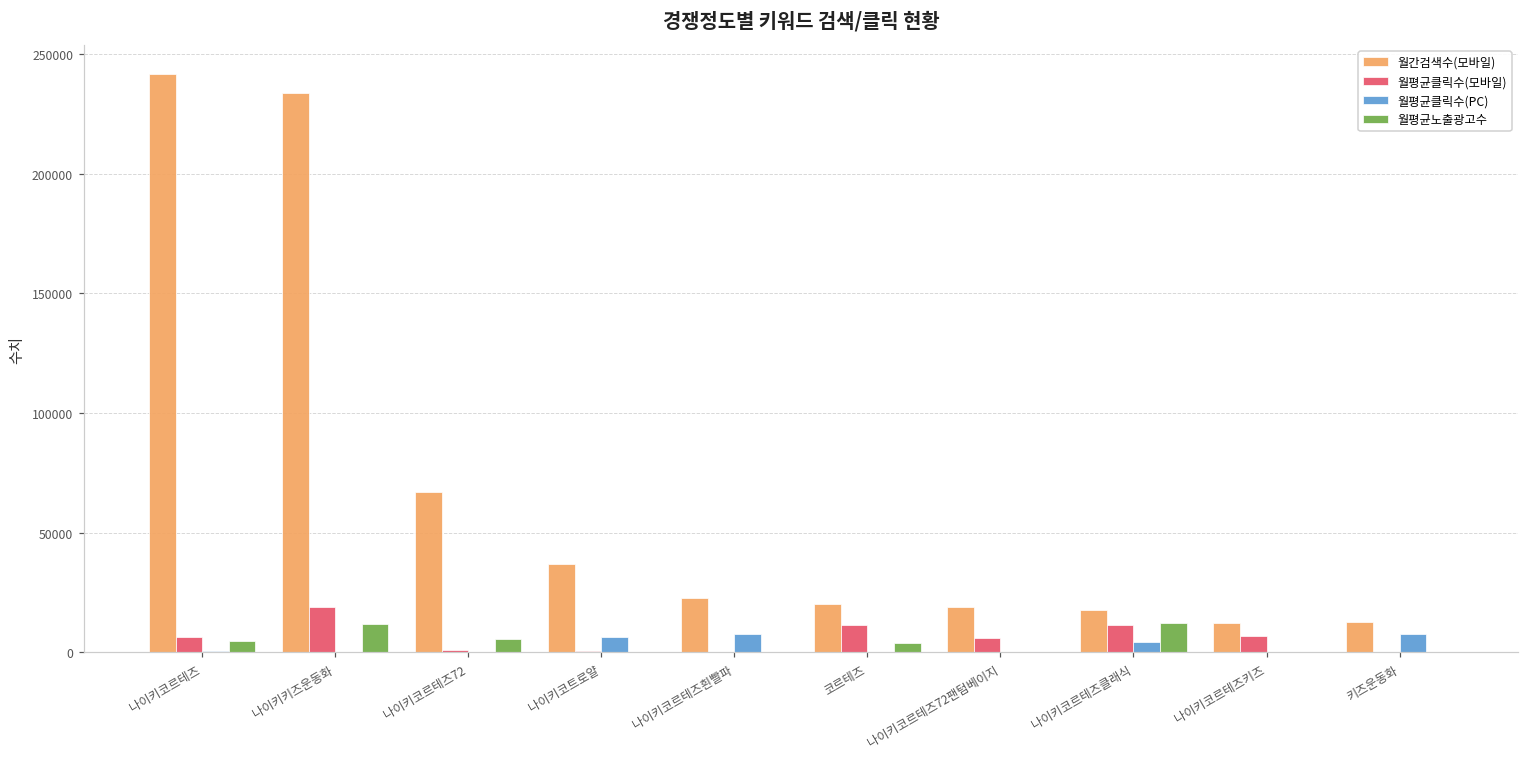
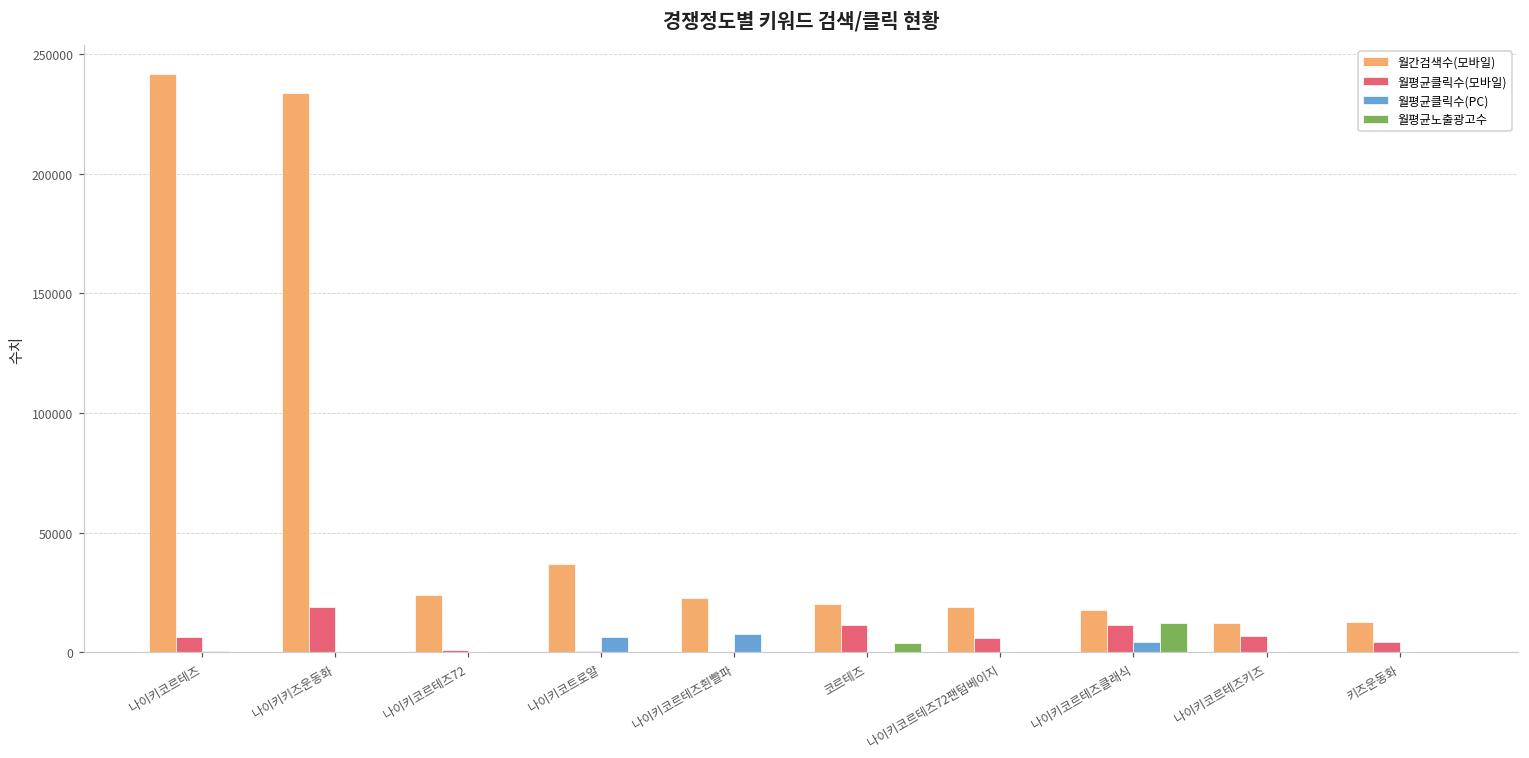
  {
    "월간검색수(모바일)": {
      "나이키코르테즈": 242000,
      "나이키키즈운동화": 234000,
-     "나이키코르테즈72": 67000,
+     "나이키코르테즈72": 24000,
      "나이키코트로얄": 37000,
      "나이키코르테즈흰빨파": 23000,
      "코르테즈": 20000,
      "나이키코르테즈72팬텀베이지": 19000,
      "나이키코르테즈클래식": 18000,
      "나이키코르테즈키즈": 12000,
      "키즈운동화": 13000
    },
    "월평균클릭수(모바일)": {
      "나이키코르테즈": 7000,
      "나이키키즈운동화": 19000,
      "코르테즈": 11000,
      "나이키코르테즈72팬텀베이지": 6000,
      "나이키코르테즈클래식": 11000,
      "나이키코르테즈키즈": 7000,
-     "키즈운동화": 0
+     "키즈운동화": 4000
    },
    "월평균클릭수(PC)": {
      "나이키코트로얄": 6000,
      "나이키코르테즈흰빨파": 8000,
      "나이키코르테즈클래식": 4000,
-     "키즈운동화": 8000
+     "키즈운동화": 0
    },
    "월평균노출광고수": {
-     "나이키코르테즈": 5000,
-     "나이키키즈운동화": 12000,
-     "나이키코르테즈72": 6000,
+     "나이키코르테즈": 0,
+     "나이키키즈운동화": 0,
+     "나이키코르테즈72": 0,
      "코르테즈": 4000,
      "나이키코르테즈클래식": 12000
    }
  }
